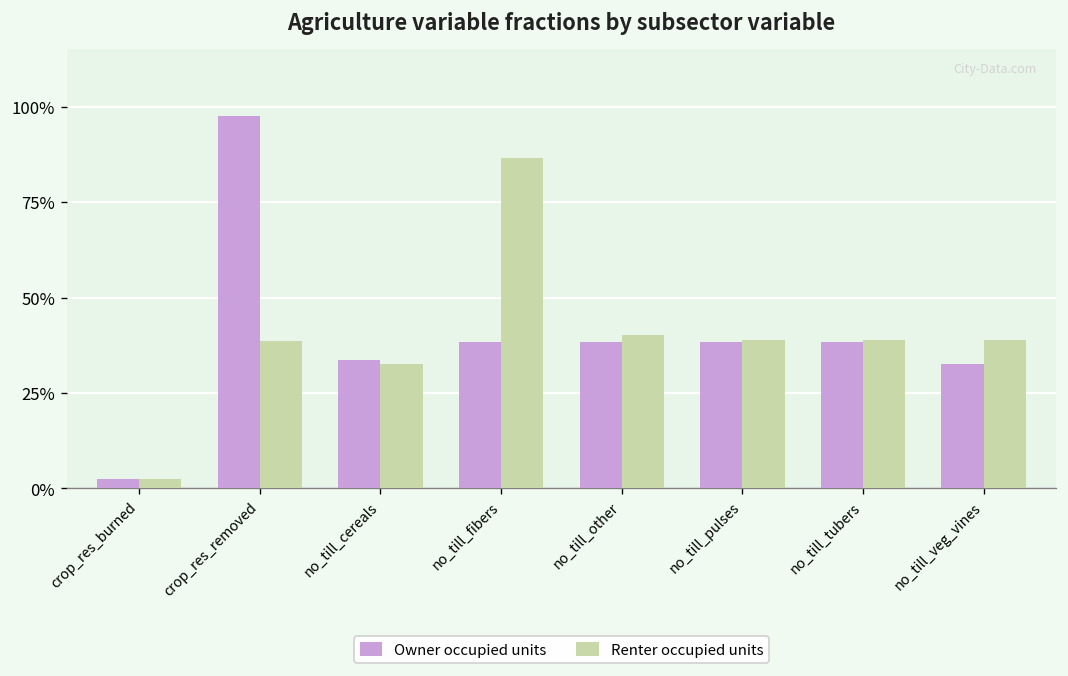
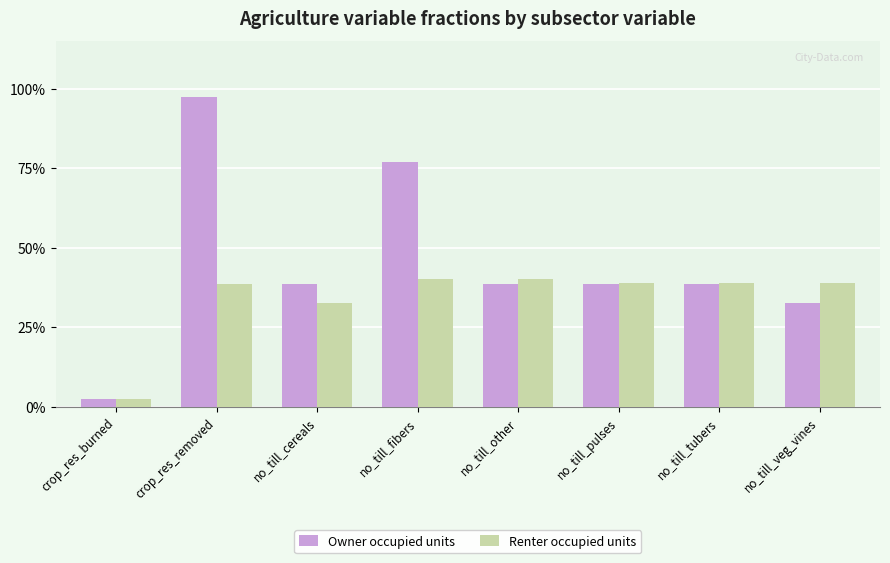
  {
    "Owner occupied units": {
      "crop_res_burned": "3%",
      "crop_res_removed": "98%",
-     "no_till_cereals": "34%",
-     "no_till_fibers": "38%",
+     "no_till_cereals": "38%",
+     "no_till_fibers": "77%",
      "no_till_other": "38%",
      "no_till_pulses": "38%",
      "no_till_tubers": "38%",
      "no_till_veg_vines": "33%"
    },
    "Renter occupied units": {
      "crop_res_burned": "2%",
      "crop_res_removed": "39%",
      "no_till_cereals": "33%",
-     "no_till_fibers": "87%",
+     "no_till_fibers": "40%",
      "no_till_other": "40%",
      "no_till_pulses": "39%",
      "no_till_tubers": "39%",
      "no_till_veg_vines": "39%"
    }
  }
